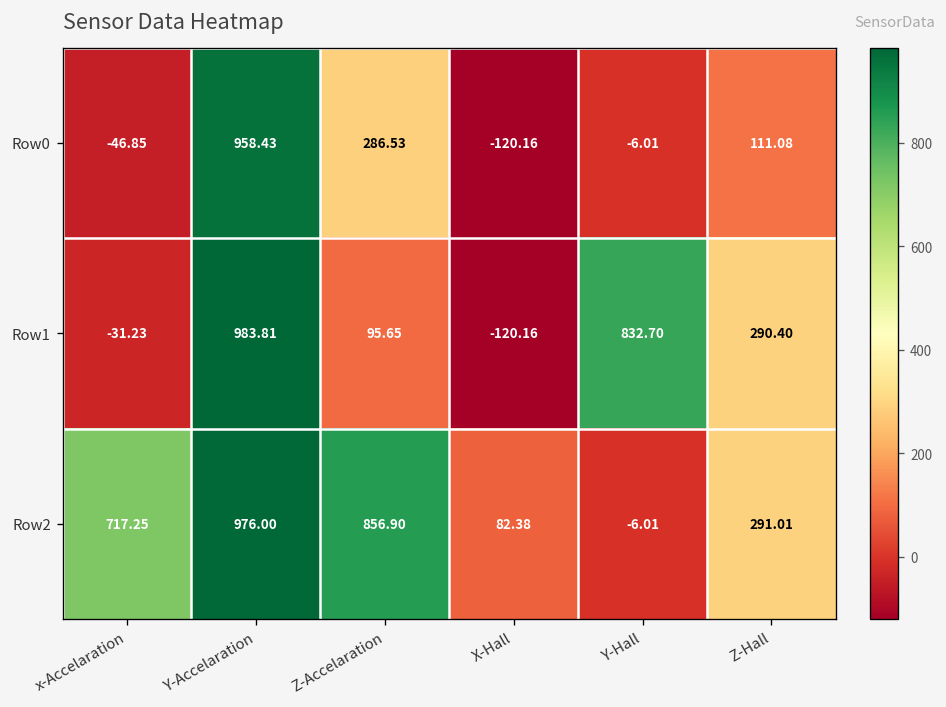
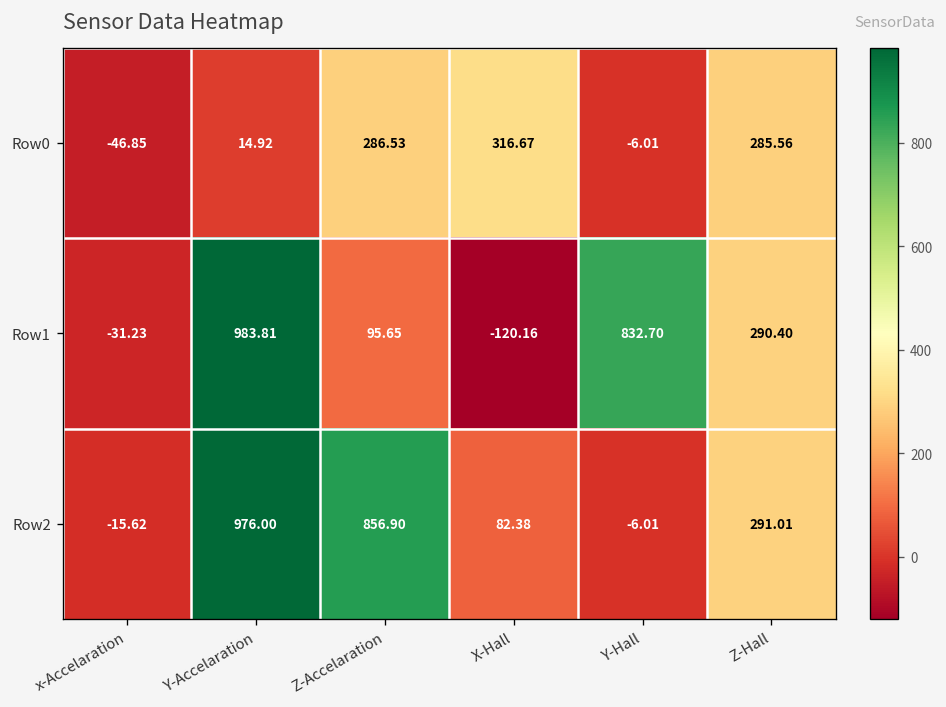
  {
    "Row0": {
      "x-Accelaration": -46.85,
-     "Y-Accelaration": 958.43,
+     "Y-Accelaration": 14.92,
      "Z-Accelaration": 286.53,
-     "X-Hall": -120.16,
+     "X-Hall": 316.67,
      "Y-Hall": -6.01,
-     "Z-Hall": 111.08
+     "Z-Hall": 285.56
    },
    "Row1": {
      "x-Accelaration": -31.23,
      "Y-Accelaration": 983.81,
      "Z-Accelaration": 95.65,
      "X-Hall": -120.16,
      "Y-Hall": 832.70,
      "Z-Hall": 290.40
    },
    "Row2": {
-     "x-Accelaration": 717.25,
+     "x-Accelaration": -15.62,
      "Y-Accelaration": 976.00,
      "Z-Accelaration": 856.90,
      "X-Hall": 82.38,
      "Y-Hall": -6.01,
      "Z-Hall": 291.01
    }
  }
